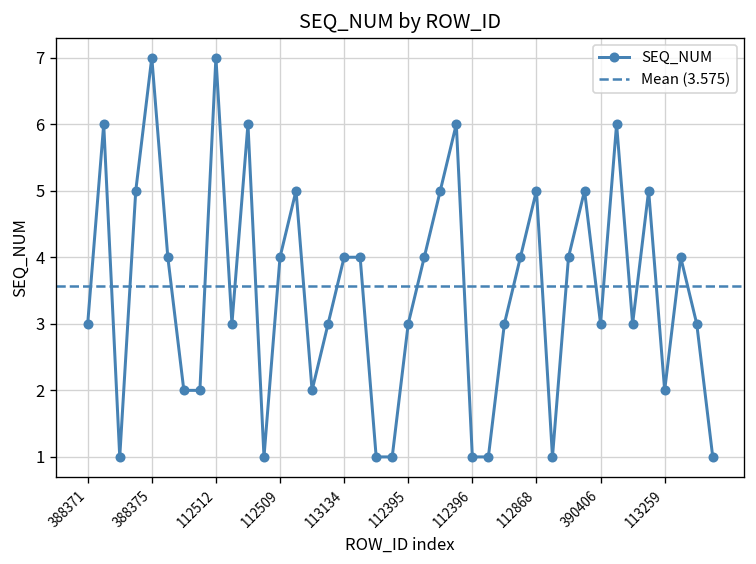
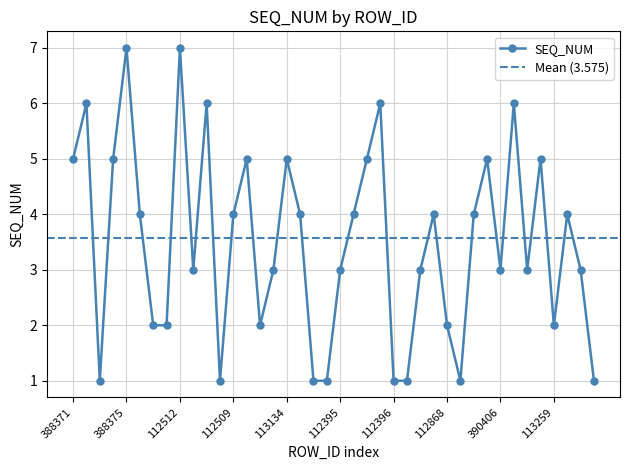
  {
-   "388371": 3,
+   "388371": 5,
    "388375": 7,
    "112512": 7,
    "112509": 4,
-   "113134": 4,
+   "113134": 5,
    "112395": 3,
    "112396": 1,
-   "112868": 5,
+   "112868": 2,
    "390406": 3,
    "113259": 2
  }
